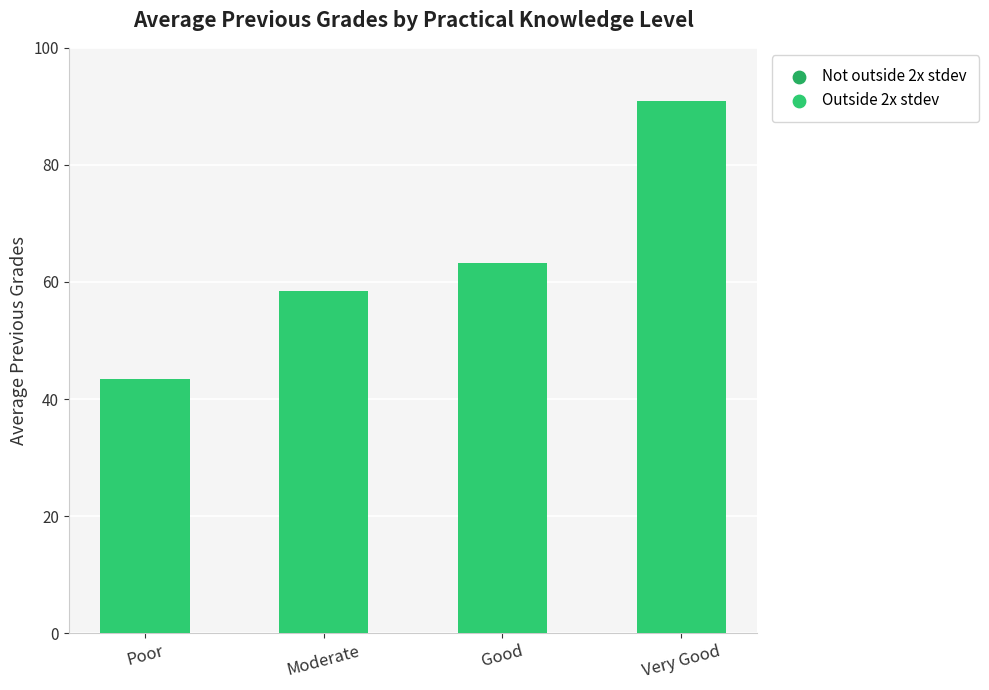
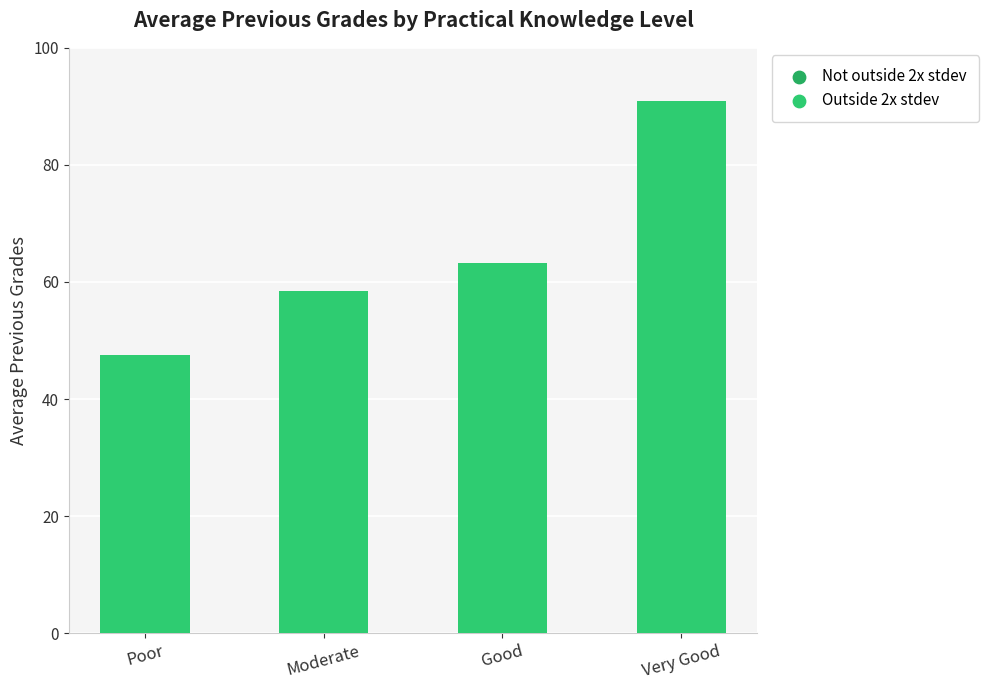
  {
-   "Poor": 43,
+   "Poor": 48,
    "Moderate": 59,
    "Good": 63,
    "Very Good": 91
  }
